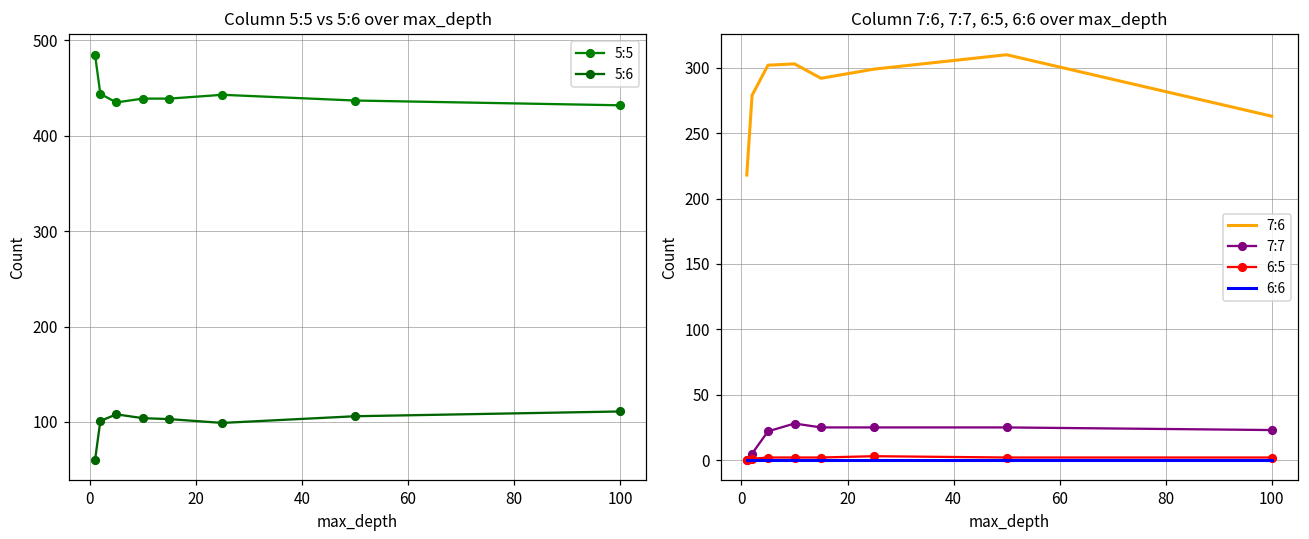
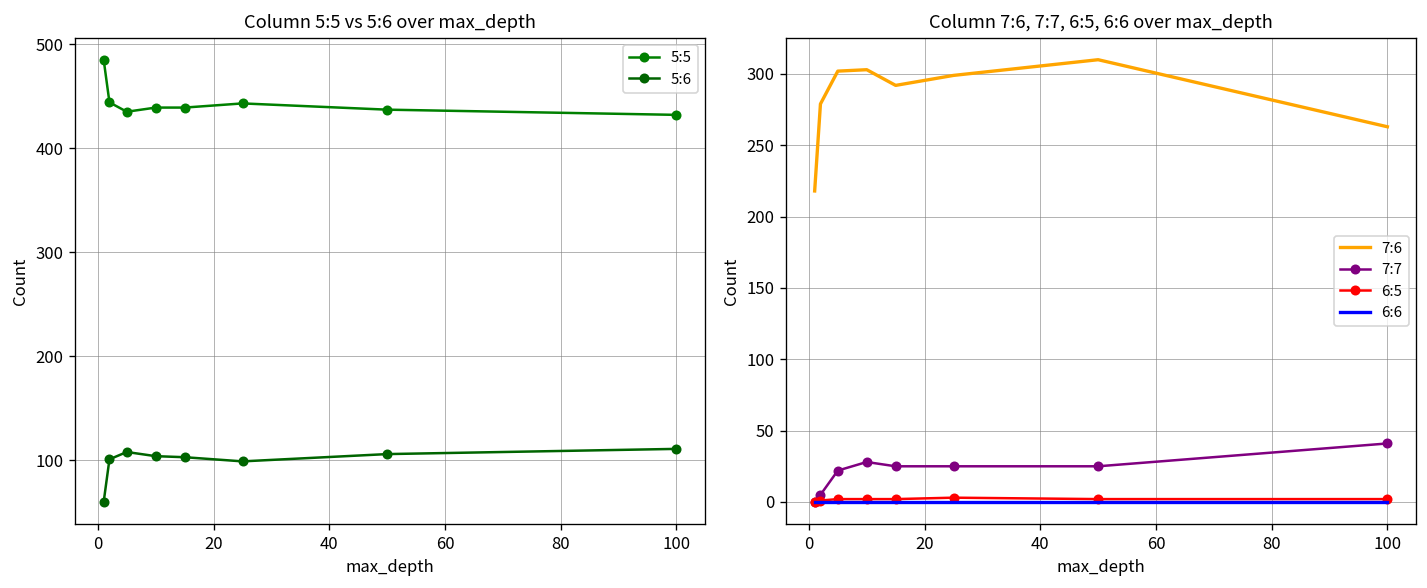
  {
    "Column 7:6, 7:7, 6:5, 6:6 over max_depth": {
      "7:6": {
        "100": 263
      },
      "7:7": {
-       "100": 23
+       "100": 41
      }
    }
  }
